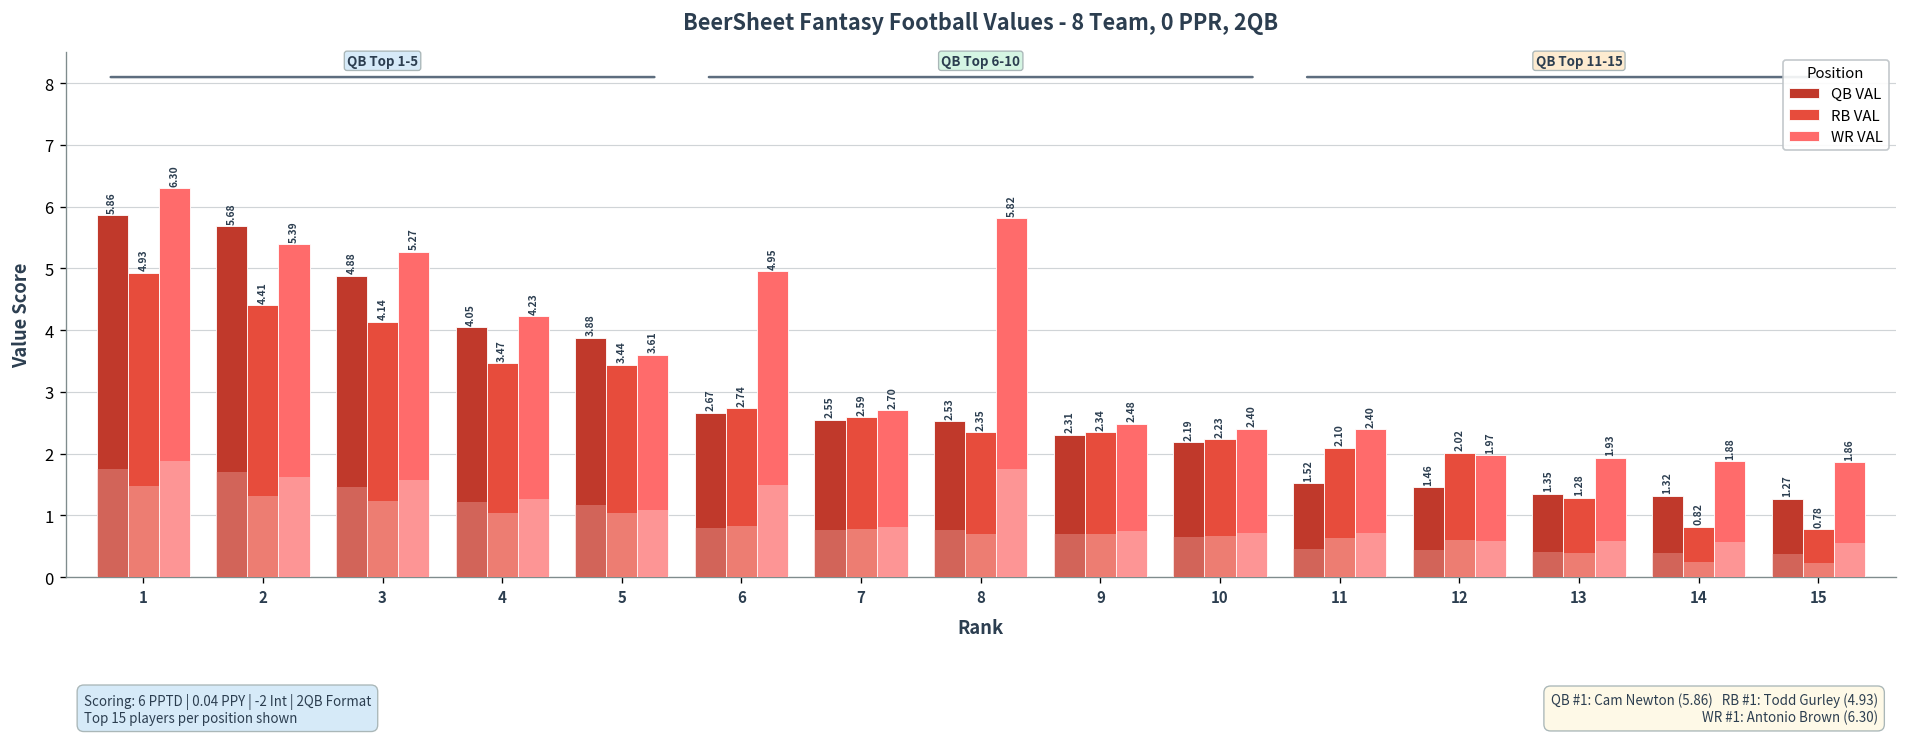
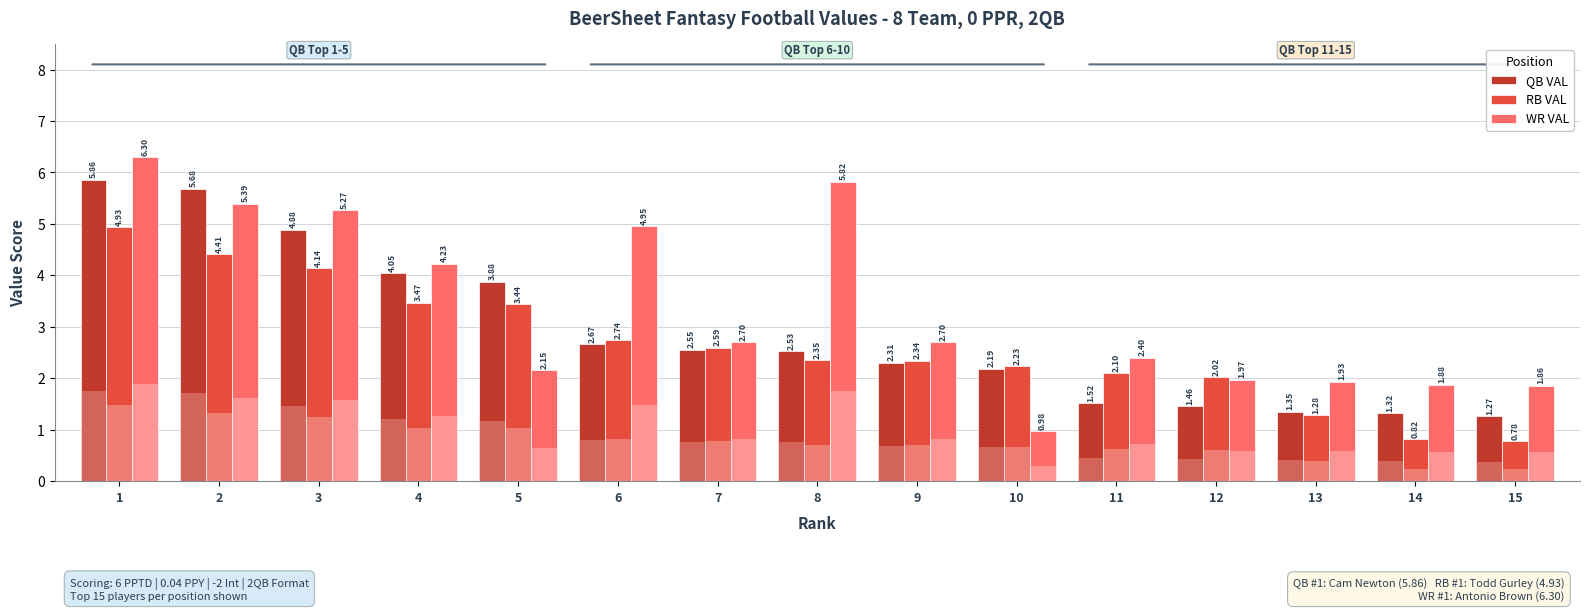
  {
    "WR VAL": {
      "1": 6.30,
      "2": 5.39,
      "3": 5.27,
      "4": 4.23,
-     "5": 3.61,
+     "5": 2.15,
      "6": 4.95,
      "7": 2.70,
      "8": 5.82,
-     "9": 2.48,
-     "10": 2.40,
+     "9": 2.70,
+     "10": 0.98,
      "11": 2.40,
      "12": 1.97,
      "13": 1.93,
      "14": 1.88,
      "15": 1.86
    }
  }
